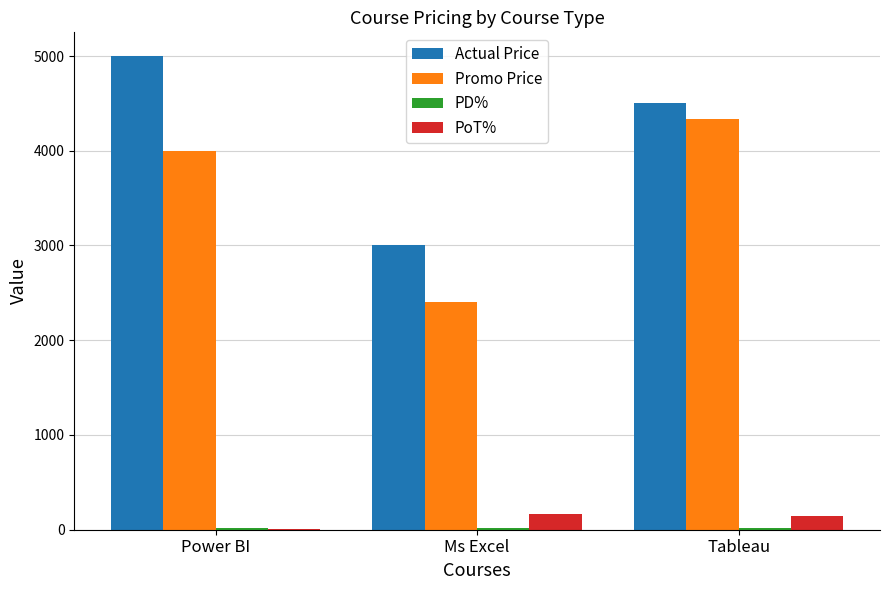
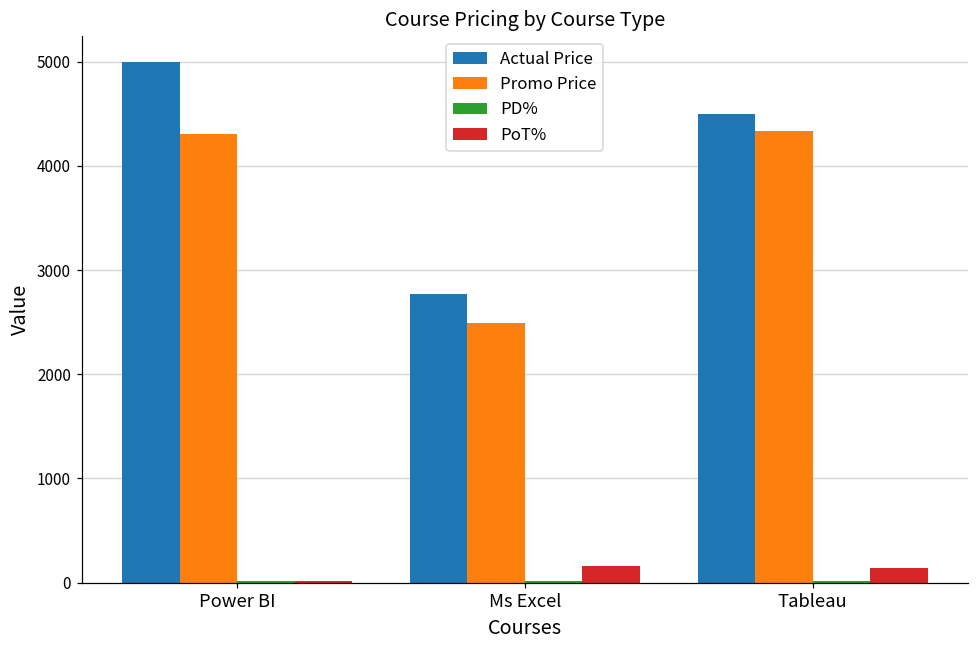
  {
    "Actual Price": {
      "Power BI": 5000,
-     "Ms Excel": 3000,
+     "Ms Excel": 2800,
      "Tableau": 4500
    },
    "Promo Price": {
-     "Power BI": 4000,
-     "Ms Excel": 2400,
+     "Power BI": 4300,
+     "Ms Excel": 2500,
      "Tableau": 4300
    },
    "PoT%": {
      "Ms Excel": 200,
      "Tableau": 100
    }
  }
